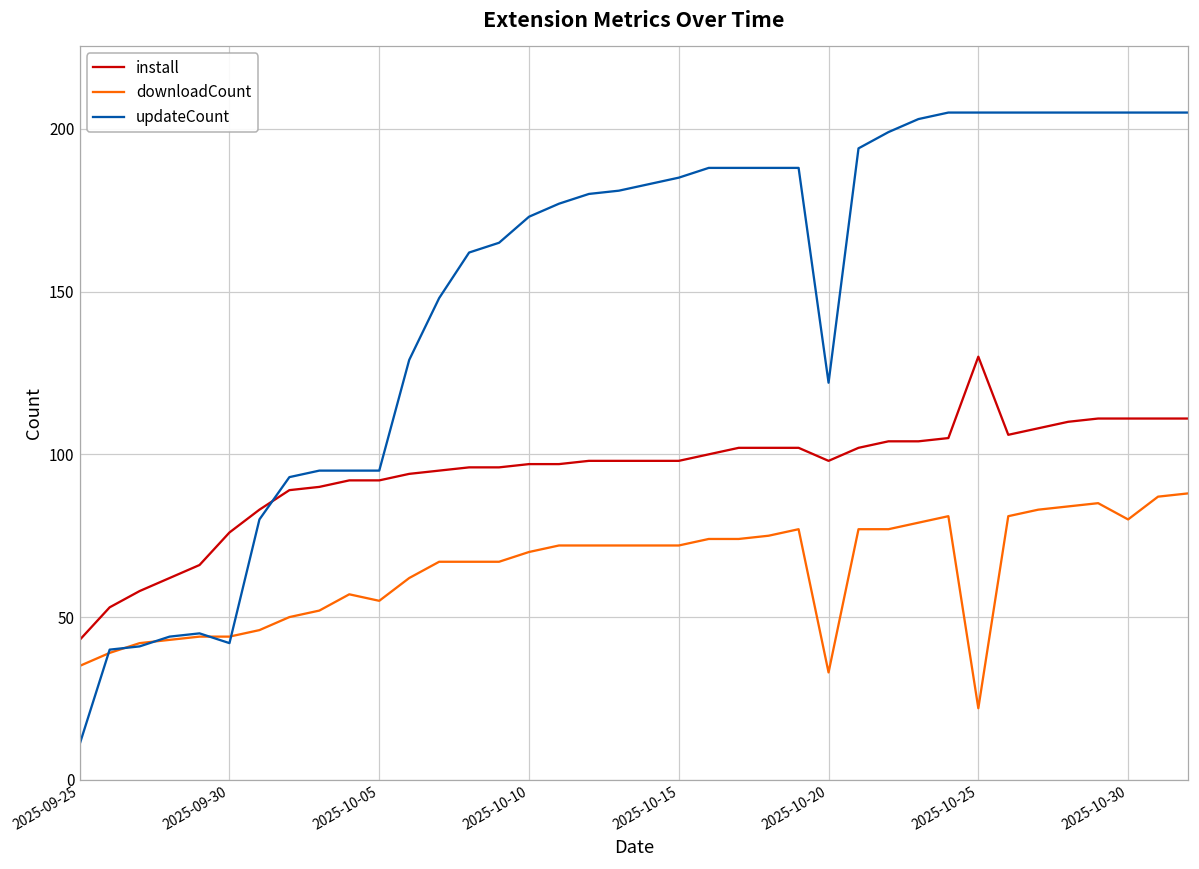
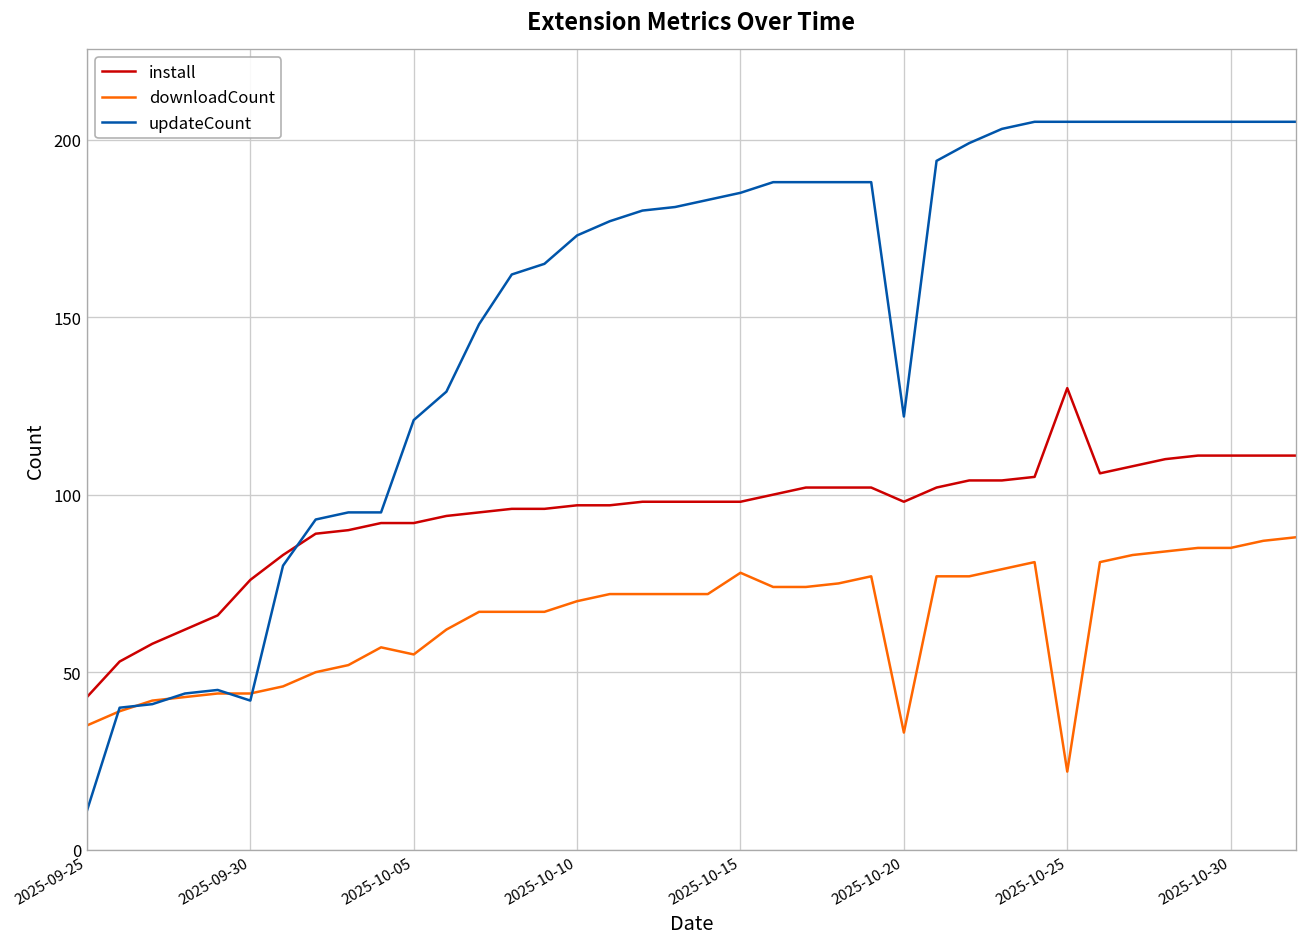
  {
    "install": {
      "2025-09-25": 43,
      "2025-09-30": 76,
      "2025-10-05": 92,
      "2025-10-10": 97,
      "2025-10-15": 98,
      "2025-10-20": 98,
      "2025-10-25": 130,
      "2025-10-30": 111
    },
    "downloadCount": {
      "2025-09-25": 35,
      "2025-09-30": 44,
      "2025-10-05": 55,
      "2025-10-10": 70,
-     "2025-10-15": 72,
+     "2025-10-15": 78,
      "2025-10-20": 33,
      "2025-10-25": 22,
-     "2025-10-30": 80
+     "2025-10-30": 85
    },
    "updateCount": {
      "2025-09-25": 11,
      "2025-09-30": 42,
-     "2025-10-05": 95,
+     "2025-10-05": 121,
      "2025-10-10": 173,
      "2025-10-15": 185,
      "2025-10-20": 122,
      "2025-10-25": 205,
      "2025-10-30": 205
    }
  }
